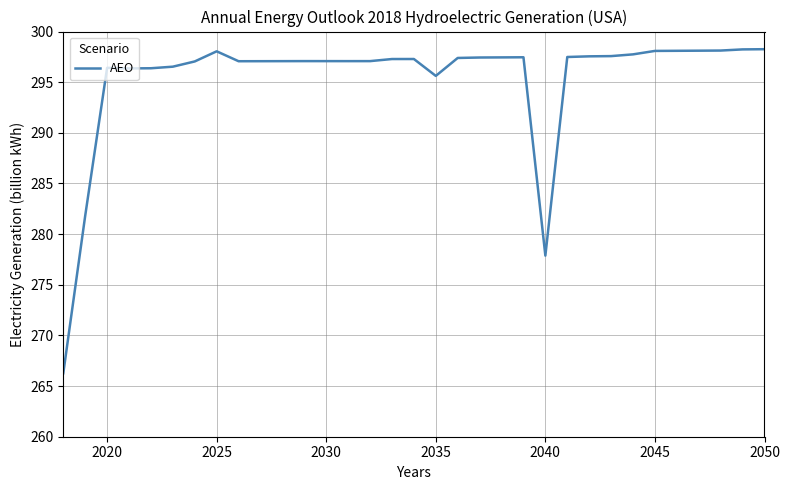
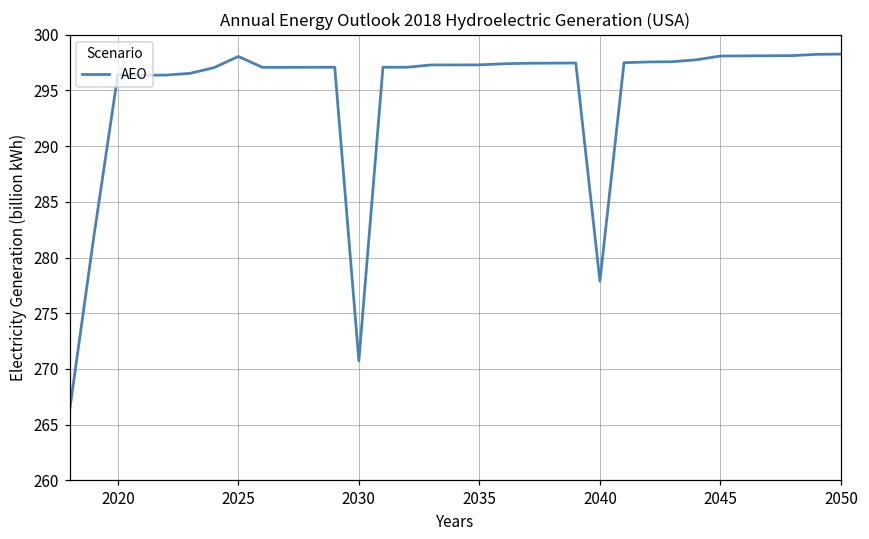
  {
    "2025": 298.0,
-   "2030": 297.1,
-   "2035": 295.6,
+   "2030": 270.7,
+   "2035": 297.3,
    "2040": 277.9,
    "2045": 298.1,
    "2050": 298.3
  }
